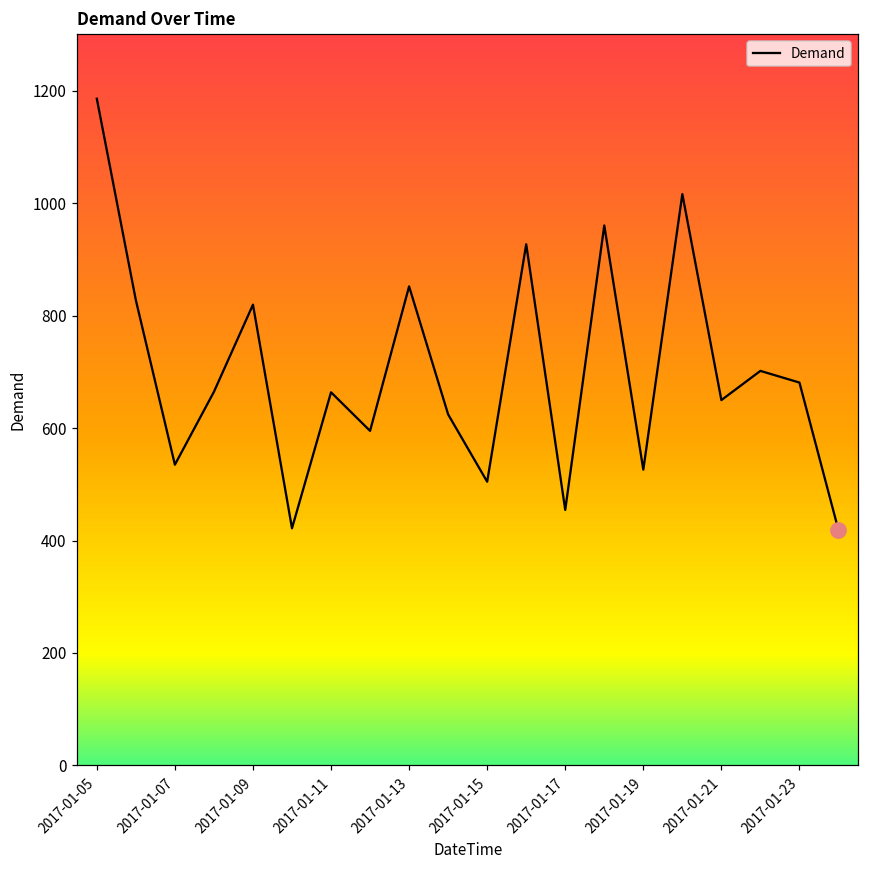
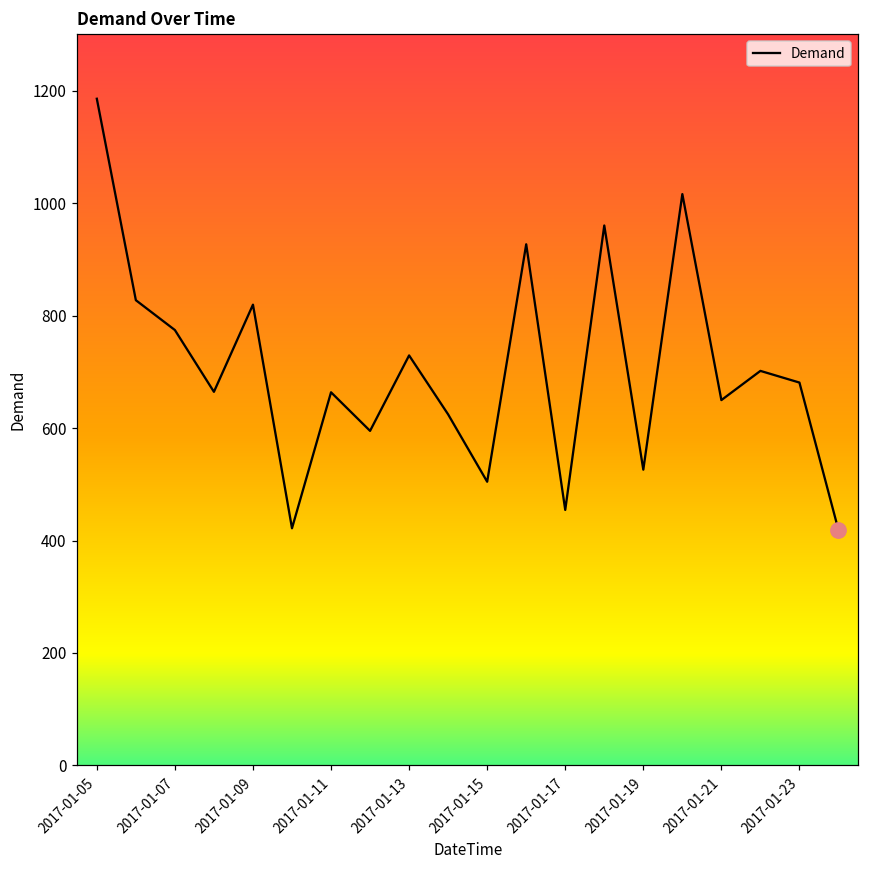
  {
    "Demand": {
      "2017-01-05": 1190,
-     "2017-01-07": 530,
+     "2017-01-07": 770,
      "2017-01-09": 820,
      "2017-01-11": 660,
-     "2017-01-13": 850,
+     "2017-01-13": 730,
      "2017-01-15": 500,
      "2017-01-17": 450,
      "2017-01-19": 530,
      "2017-01-21": 650,
      "2017-01-23": 680
    }
  }
